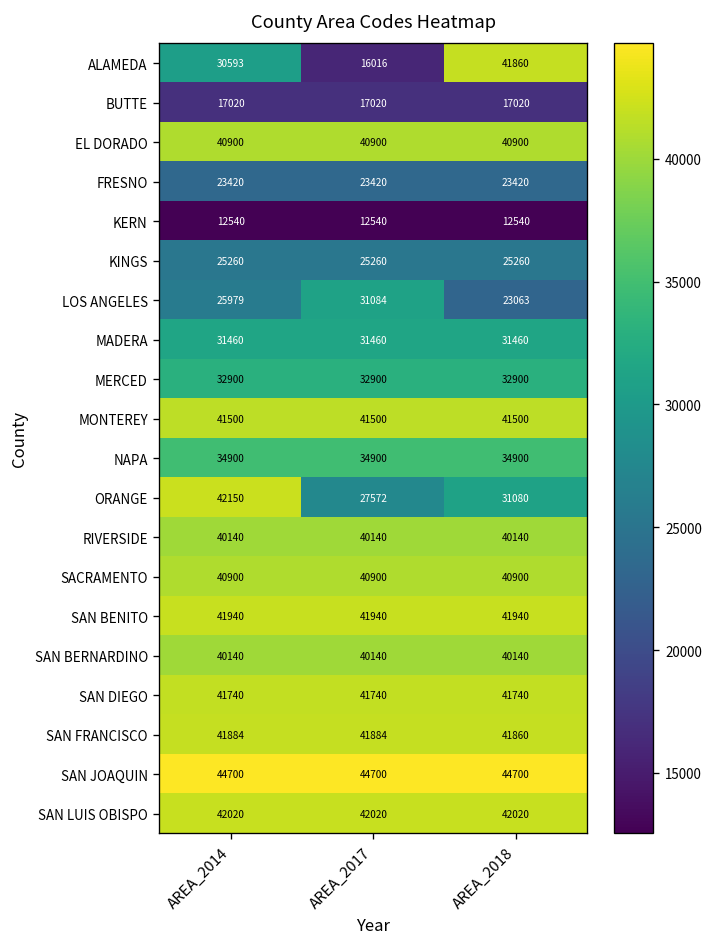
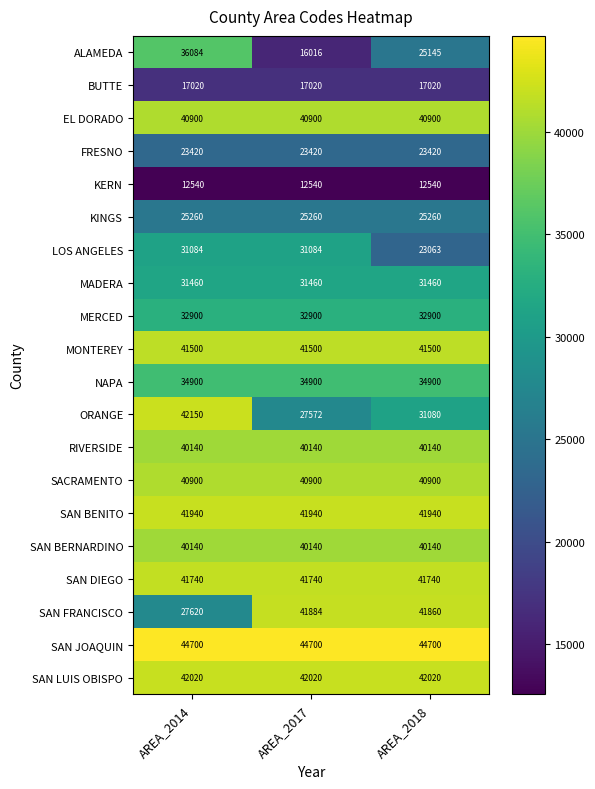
  {
    "ALAMEDA": {
-     "AREA_2014": 30593,
+     "AREA_2014": 36084,
      "AREA_2017": 16016,
-     "AREA_2018": 41860
+     "AREA_2018": 25145
    },
    "BUTTE": {
      "AREA_2014": 17020,
      "AREA_2017": 17020,
      "AREA_2018": 17020
    },
    "EL DORADO": {
      "AREA_2014": 40900,
      "AREA_2017": 40900,
      "AREA_2018": 40900
    },
    "FRESNO": {
      "AREA_2014": 23420,
      "AREA_2017": 23420,
      "AREA_2018": 23420
    },
    "KERN": {
      "AREA_2014": 12540,
      "AREA_2017": 12540,
      "AREA_2018": 12540
    },
    "KINGS": {
      "AREA_2014": 25260,
      "AREA_2017": 25260,
      "AREA_2018": 25260
    },
    "LOS ANGELES": {
-     "AREA_2014": 25979,
+     "AREA_2014": 31084,
      "AREA_2017": 31084,
      "AREA_2018": 23063
    },
    "MADERA": {
      "AREA_2014": 31460,
      "AREA_2017": 31460,
      "AREA_2018": 31460
    },
    "MERCED": {
      "AREA_2014": 32900,
      "AREA_2017": 32900,
      "AREA_2018": 32900
    },
    "MONTEREY": {
      "AREA_2014": 41500,
      "AREA_2017": 41500,
      "AREA_2018": 41500
    },
    "NAPA": {
      "AREA_2014": 34900,
      "AREA_2017": 34900,
      "AREA_2018": 34900
    },
    "ORANGE": {
      "AREA_2014": 42150,
      "AREA_2017": 27572,
      "AREA_2018": 31080
    },
    "RIVERSIDE": {
      "AREA_2014": 40140,
      "AREA_2017": 40140,
      "AREA_2018": 40140
    },
    "SACRAMENTO": {
      "AREA_2014": 40900,
      "AREA_2017": 40900,
      "AREA_2018": 40900
    },
    "SAN BENITO": {
      "AREA_2014": 41940,
      "AREA_2017": 41940,
      "AREA_2018": 41940
    },
    "SAN BERNARDINO": {
      "AREA_2014": 40140,
      "AREA_2017": 40140,
      "AREA_2018": 40140
    },
    "SAN DIEGO": {
      "AREA_2014": 41740,
      "AREA_2017": 41740,
      "AREA_2018": 41740
    },
    "SAN FRANCISCO": {
-     "AREA_2014": 41884,
+     "AREA_2014": 27620,
      "AREA_2017": 41884,
      "AREA_2018": 41860
    },
    "SAN JOAQUIN": {
      "AREA_2014": 44700,
      "AREA_2017": 44700,
      "AREA_2018": 44700
    },
    "SAN LUIS OBISPO": {
      "AREA_2014": 42020,
      "AREA_2017": 42020,
      "AREA_2018": 42020
    }
  }
